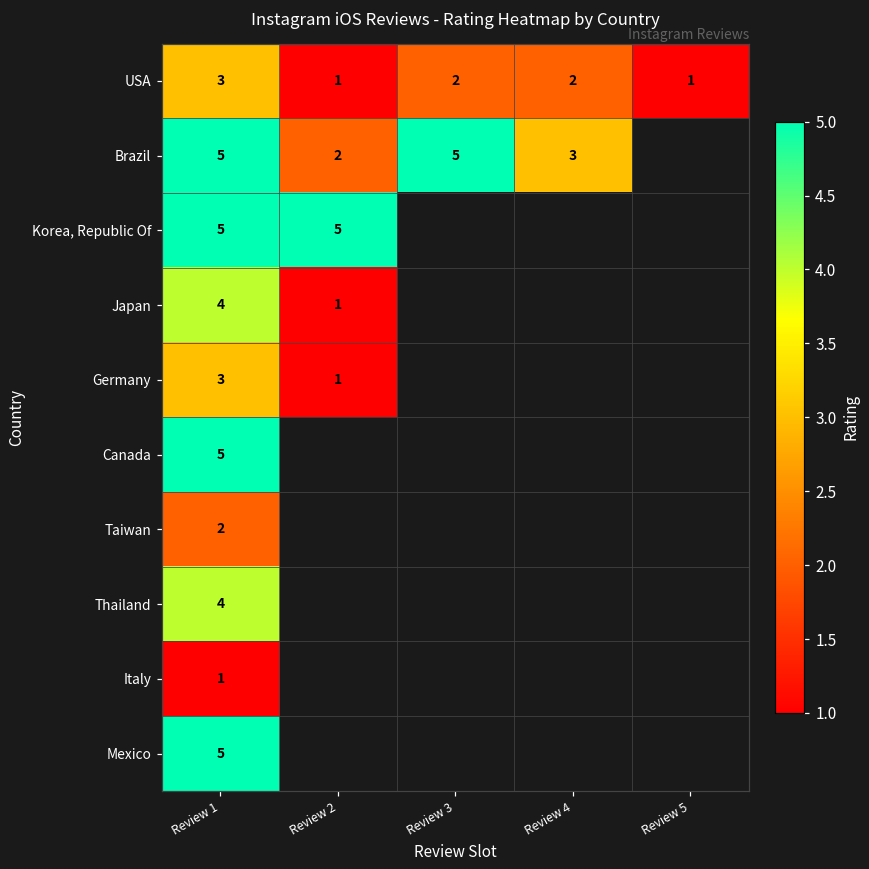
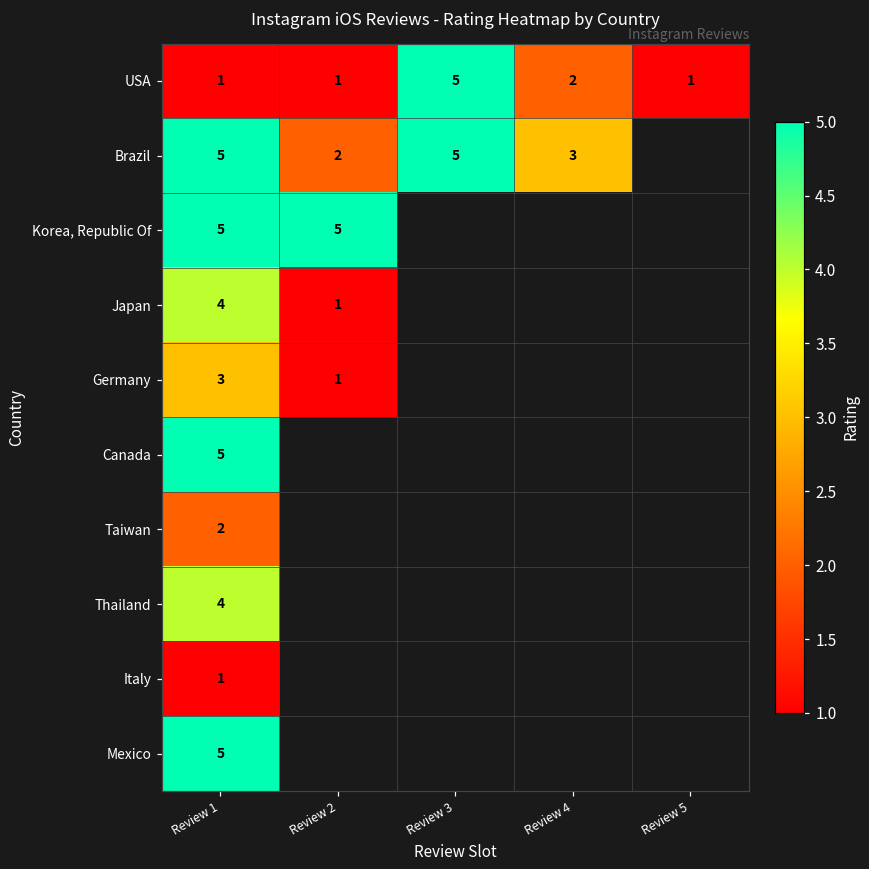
  {
    "USA": {
-     "Review 1": 3,
+     "Review 1": 1,
      "Review 2": 1,
-     "Review 3": 2,
+     "Review 3": 5,
      "Review 4": 2,
      "Review 5": 1
    },
    "Brazil": {
      "Review 1": 5,
      "Review 2": 2,
      "Review 3": 5,
      "Review 4": 3
    },
    "Korea, Republic Of": {
      "Review 1": 5,
      "Review 2": 5
    },
    "Japan": {
      "Review 1": 4,
      "Review 2": 1
    },
    "Germany": {
      "Review 1": 3,
      "Review 2": 1
    },
    "Canada": {
      "Review 1": 5
    },
    "Taiwan": {
      "Review 1": 2
    },
    "Thailand": {
      "Review 1": 4
    },
    "Italy": {
      "Review 1": 1
    },
    "Mexico": {
      "Review 1": 5
    }
  }
